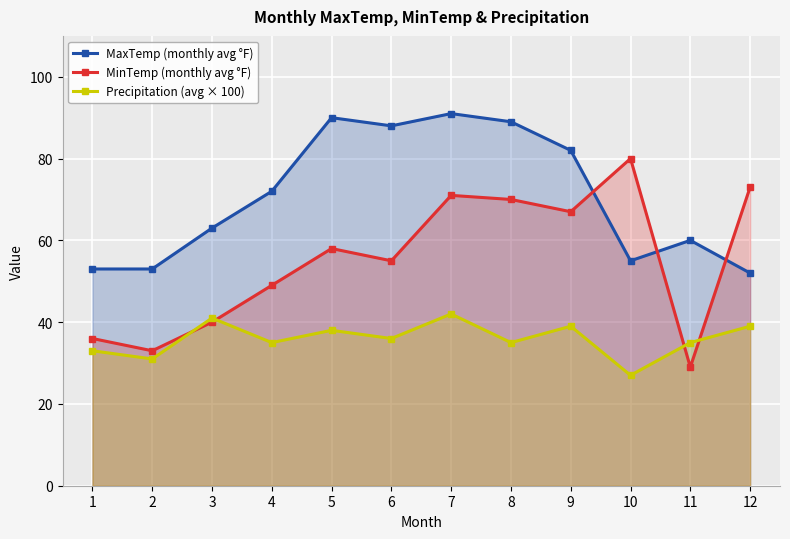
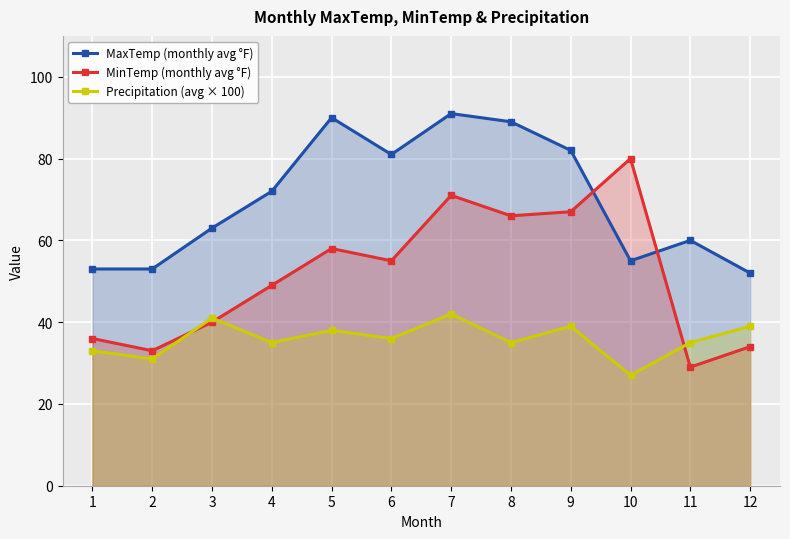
  {
    "MaxTemp (monthly avg °F)": {
      "1": 53,
      "2": 53,
      "3": 63,
      "4": 72,
      "5": 90,
-     "6": 88,
+     "6": 81,
      "7": 91,
      "8": 89,
      "9": 82,
      "10": 55,
      "11": 60,
      "12": 52
    },
    "MinTemp (monthly avg °F)": {
      "1": 36,
      "2": 33,
      "3": 40,
      "4": 49,
      "5": 58,
      "6": 55,
      "7": 71,
-     "8": 70,
+     "8": 66,
      "9": 67,
      "10": 80,
      "11": 29,
-     "12": 73
+     "12": 34
    },
    "Precipitation (avg × 100)": {
      "1": 33,
      "2": 31,
      "3": 41,
      "4": 35,
      "5": 38,
      "6": 36,
      "7": 42,
      "8": 35,
      "9": 39,
      "10": 27,
      "11": 35,
      "12": 39
    }
  }
